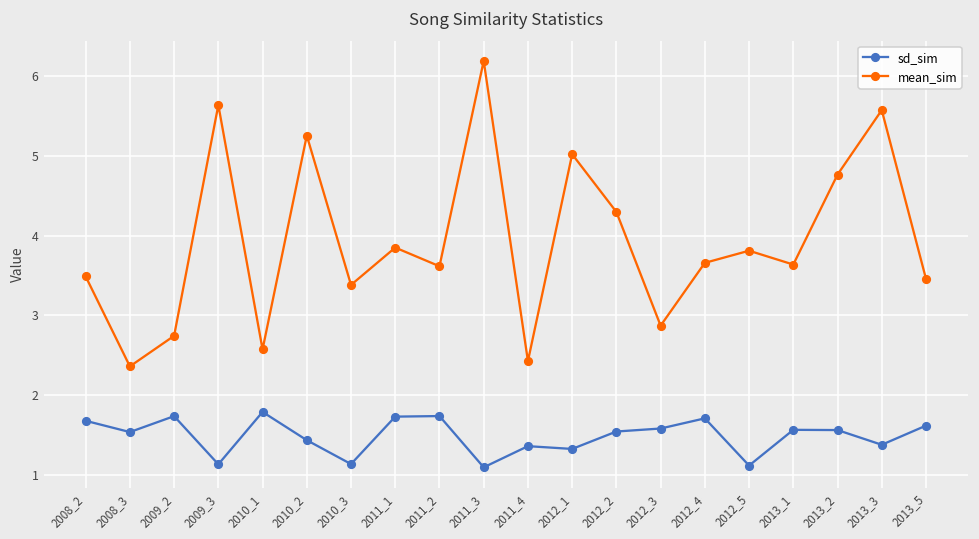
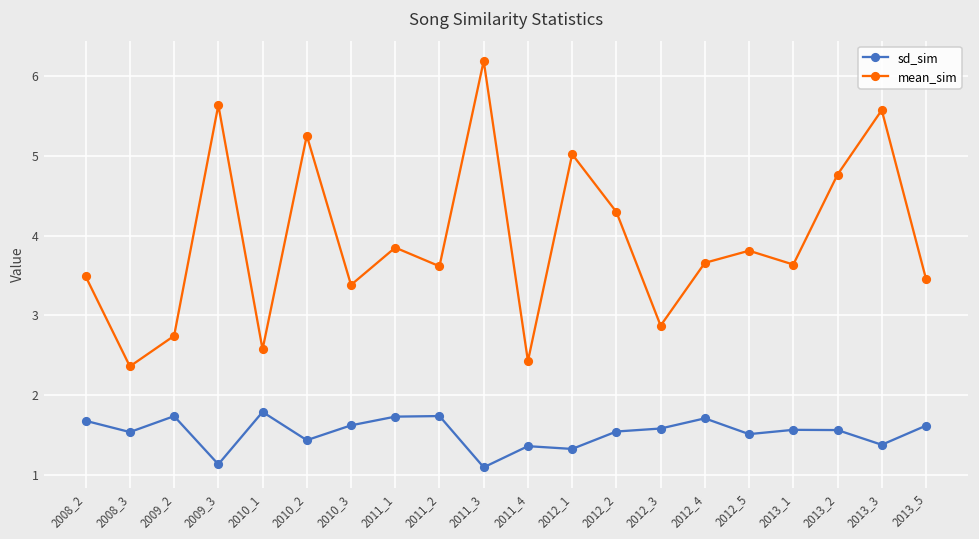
  {
    "sd_sim": {
      "2008_2": 1.7,
      "2008_3": 1.5,
      "2009_2": 1.7,
      "2009_3": 1.1,
      "2010_1": 1.8,
      "2010_2": 1.4,
-     "2010_3": 1.1,
+     "2010_3": 1.6,
      "2011_1": 1.7,
      "2011_2": 1.7,
      "2011_3": 1.1,
      "2011_4": 1.4,
      "2012_1": 1.3,
      "2012_2": 1.5,
      "2012_3": 1.6,
      "2012_4": 1.7,
-     "2012_5": 1.1,
+     "2012_5": 1.5,
      "2013_1": 1.6,
      "2013_2": 1.6,
      "2013_3": 1.4,
      "2013_5": 1.6
    },
    "mean_sim": {
      "2008_2": 3.5,
      "2008_3": 2.4,
      "2009_2": 2.7,
      "2009_3": 5.6,
      "2010_1": 2.6,
      "2010_2": 5.3,
      "2010_3": 3.4,
      "2011_1": 3.9,
      "2011_2": 3.6,
      "2011_3": 6.2,
      "2011_4": 2.4,
      "2012_1": 5.0,
      "2012_2": 4.3,
      "2012_3": 2.9,
      "2012_4": 3.7,
      "2012_5": 3.8,
      "2013_1": 3.6,
      "2013_2": 4.8,
      "2013_3": 5.6,
      "2013_5": 3.5
    }
  }
